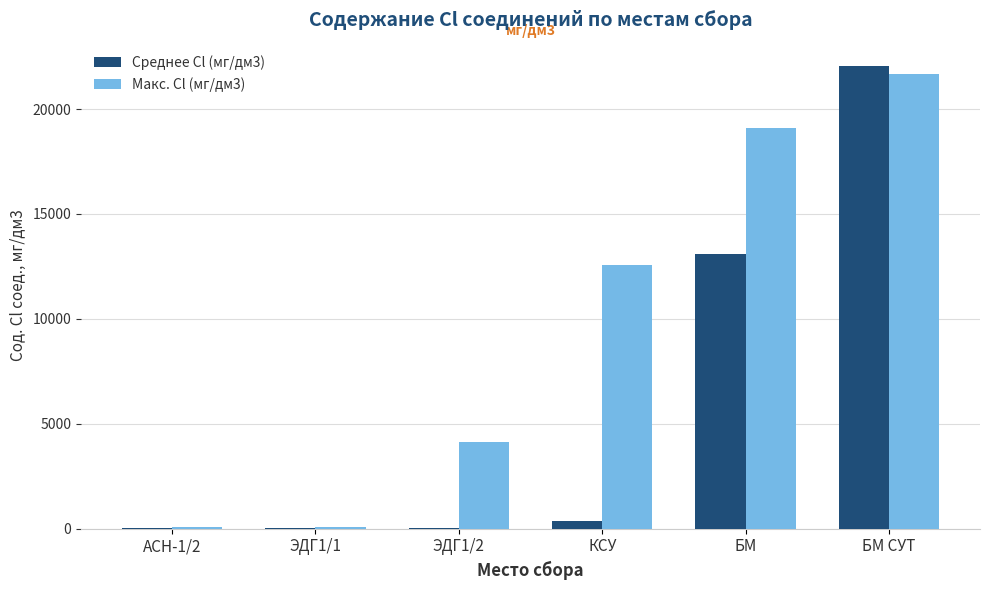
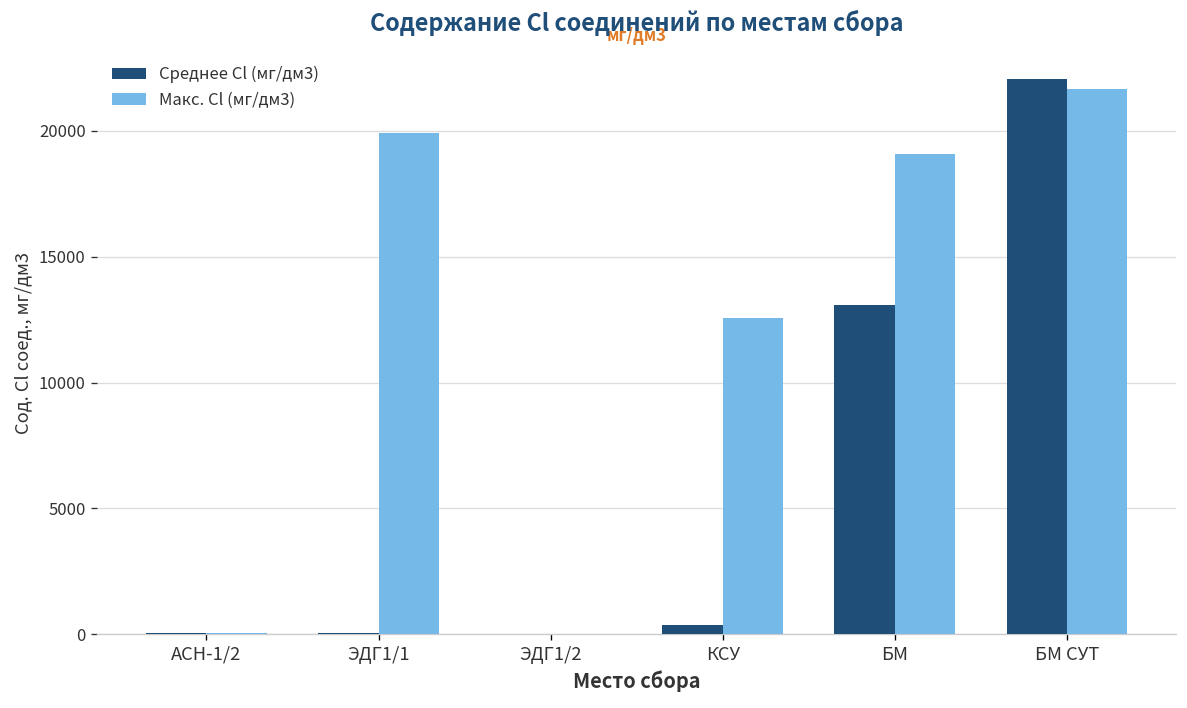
  {
    "Среднее Cl (мг/дм3)": {
      "КСУ": 400,
      "БМ": 13100,
      "БМ СУТ": 22100
    },
    "Макс. Cl (мг/дм3)": {
-     "ЭДГ1/1": 100,
-     "ЭДГ1/2": 4100,
+     "ЭДГ1/1": 19900,
+     "ЭДГ1/2": 0,
      "КСУ": 12600,
      "БМ": 19100,
      "БМ СУТ": 21700
    }
  }
